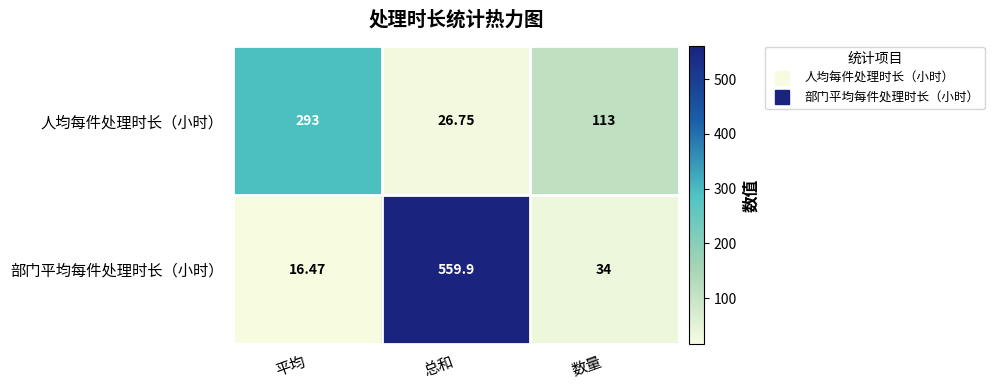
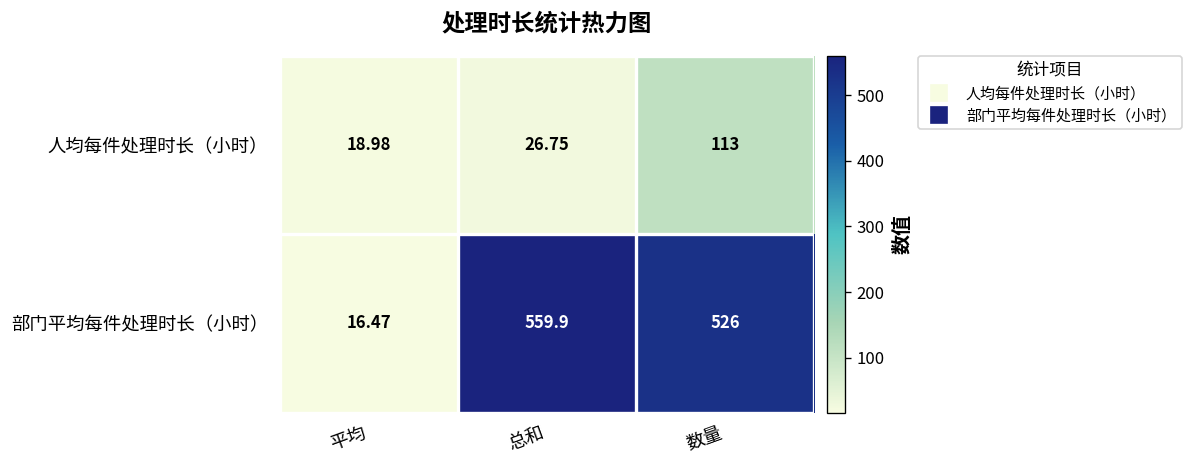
  {
    "人均每件处理时长（小时）": {
-     "平均": 293,
+     "平均": 18.98,
      "总和": 26.75,
      "数量": 113
    },
    "部门平均每件处理时长（小时）": {
      "平均": 16.47,
      "总和": 559.9,
-     "数量": 34
+     "数量": 526
    }
  }
